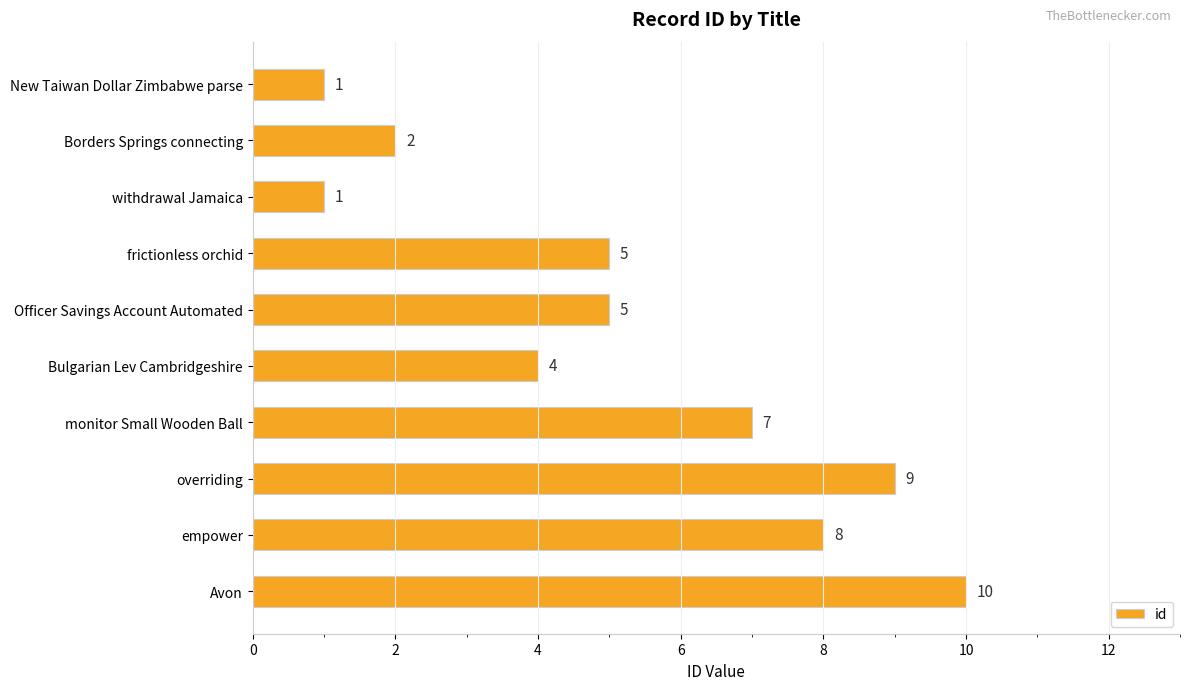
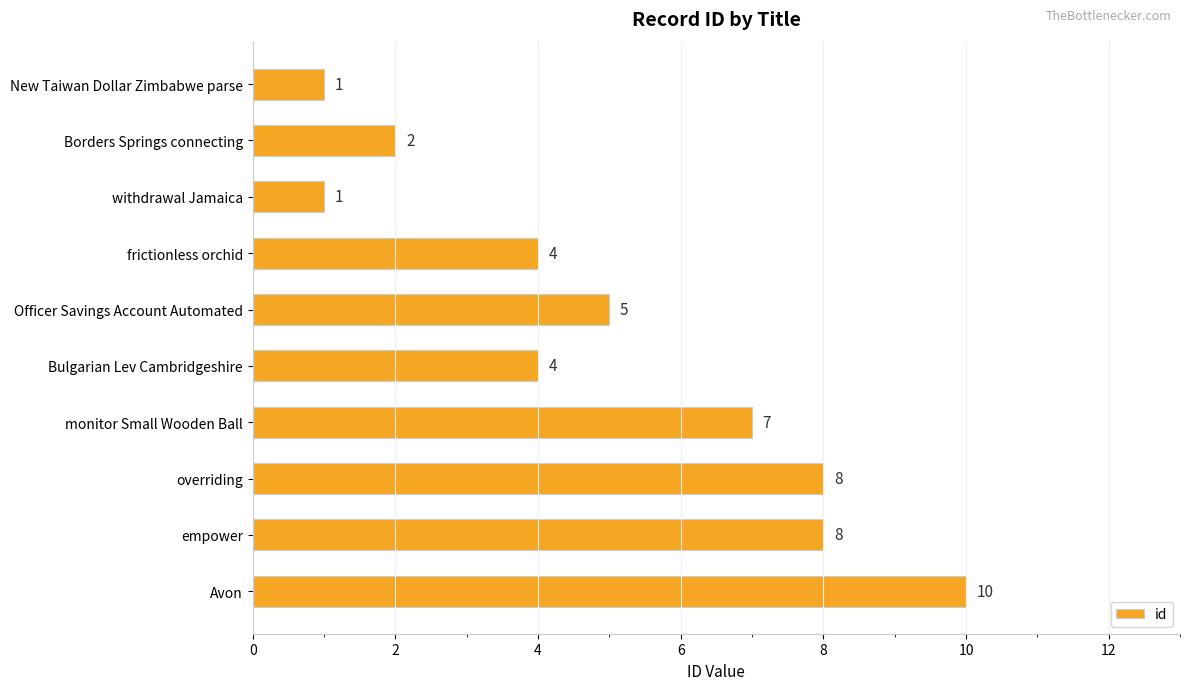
  {
    "New Taiwan Dollar Zimbabwe parse": 1,
    "Borders Springs connecting": 2,
    "withdrawal Jamaica": 1,
-   "frictionless orchid": 5,
+   "frictionless orchid": 4,
    "Officer Savings Account Automated": 5,
    "Bulgarian Lev Cambridgeshire": 4,
    "monitor Small Wooden Ball": 7,
-   "overriding": 9,
+   "overriding": 8,
    "empower": 8,
    "Avon": 10
  }
